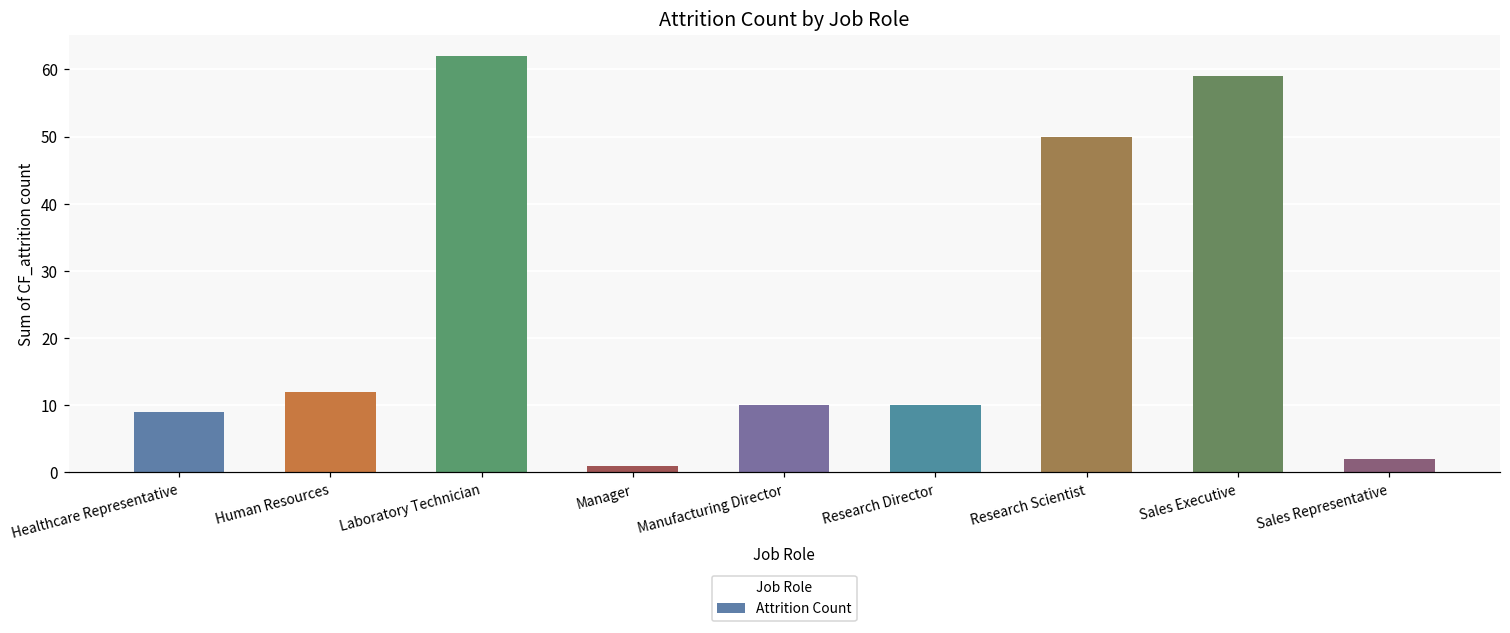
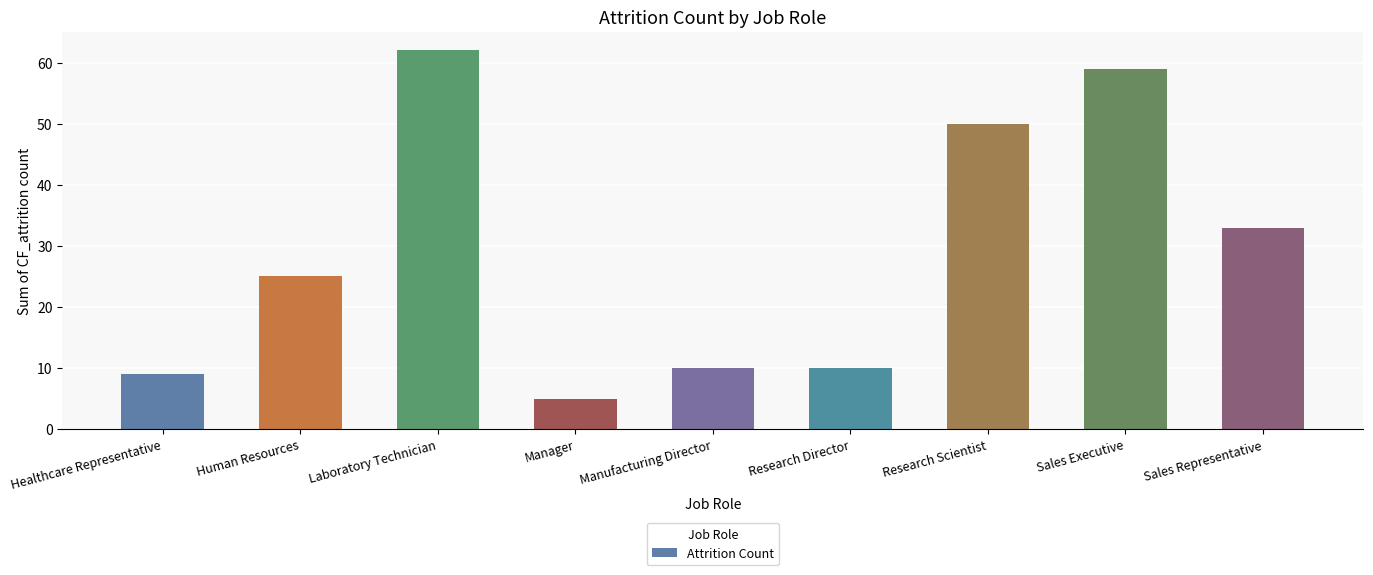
  {
    "Healthcare Representative": 9,
-   "Human Resources": 12,
+   "Human Resources": 25,
    "Laboratory Technician": 62,
-   "Manager": 1,
+   "Manager": 5,
    "Manufacturing Director": 10,
    "Research Director": 10,
    "Research Scientist": 50,
    "Sales Executive": 59,
-   "Sales Representative": 2
+   "Sales Representative": 33
  }
